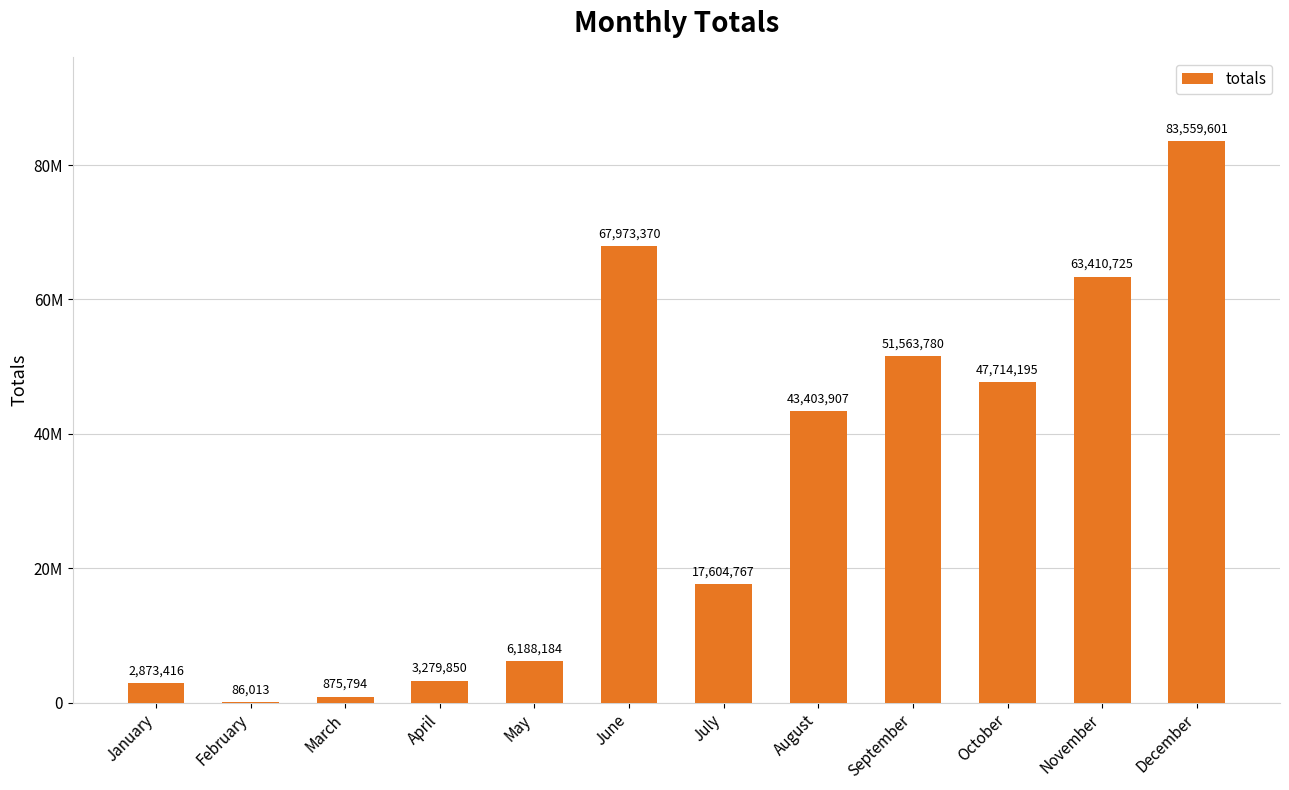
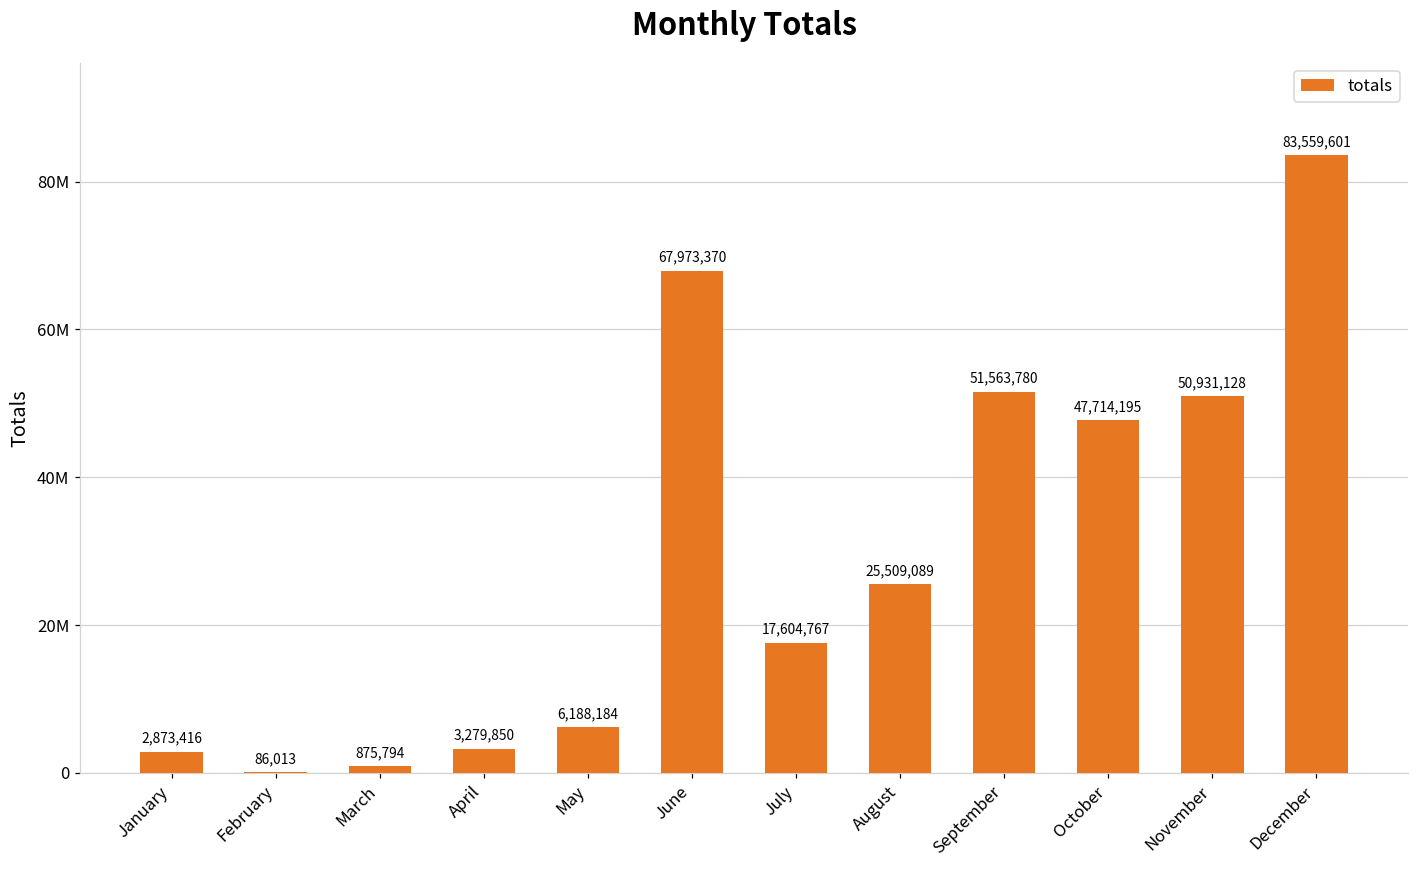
  {
    "January": "2,873,416",
    "February": "86,013",
    "March": "875,794",
    "April": "3,279,850",
    "May": "6,188,184",
    "June": "67,973,370",
    "July": "17,604,767",
-   "August": "43,403,907",
+   "August": "25,509,089",
    "September": "51,563,780",
    "October": "47,714,195",
-   "November": "63,410,725",
+   "November": "50,931,128",
    "December": "83,559,601"
  }
